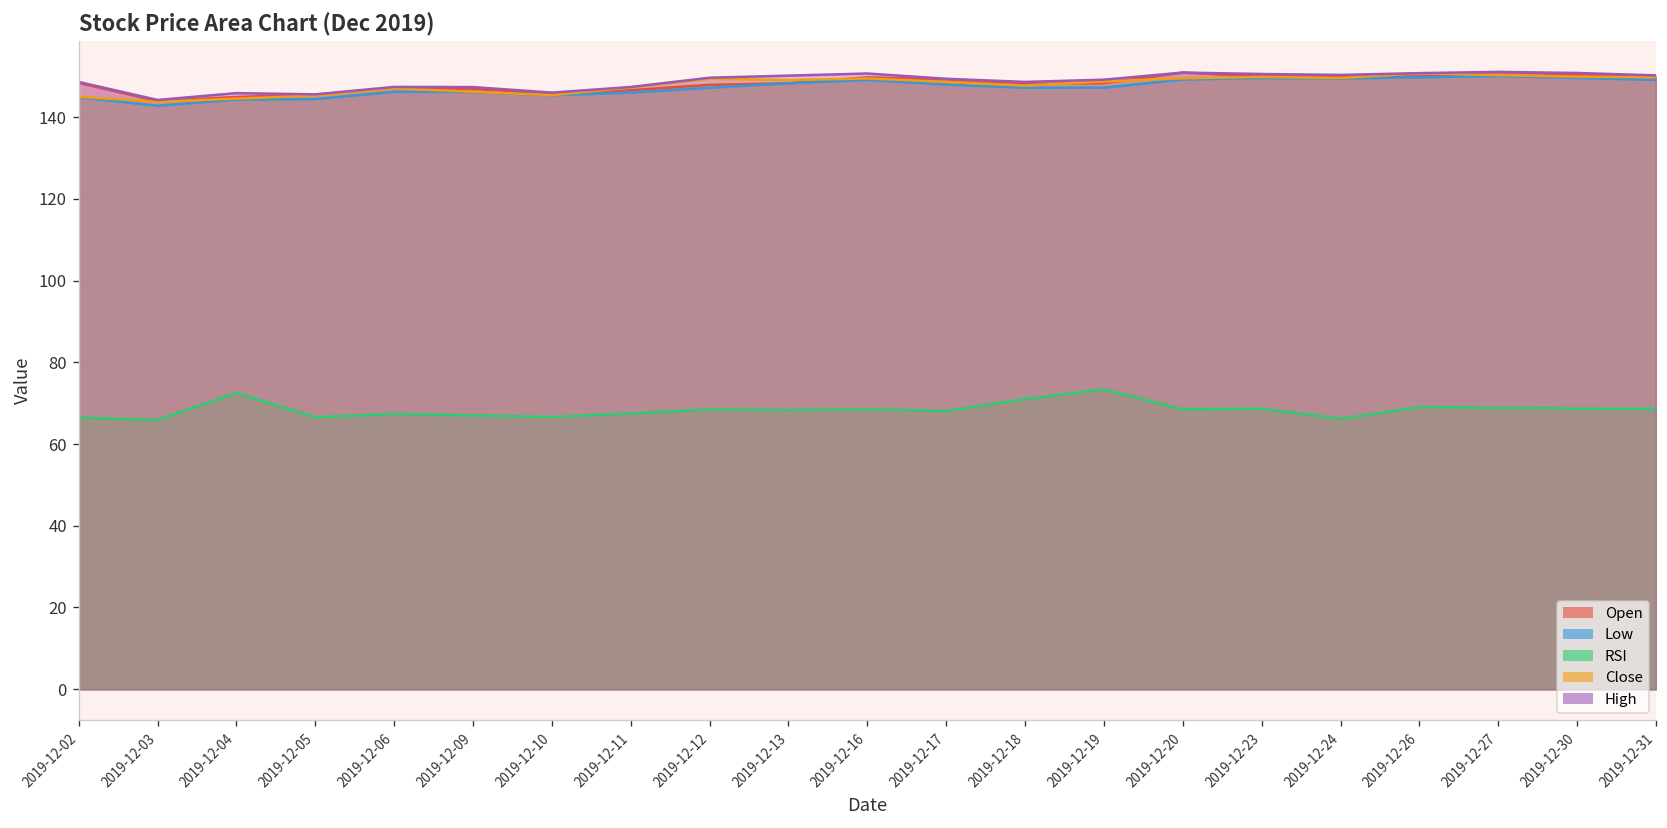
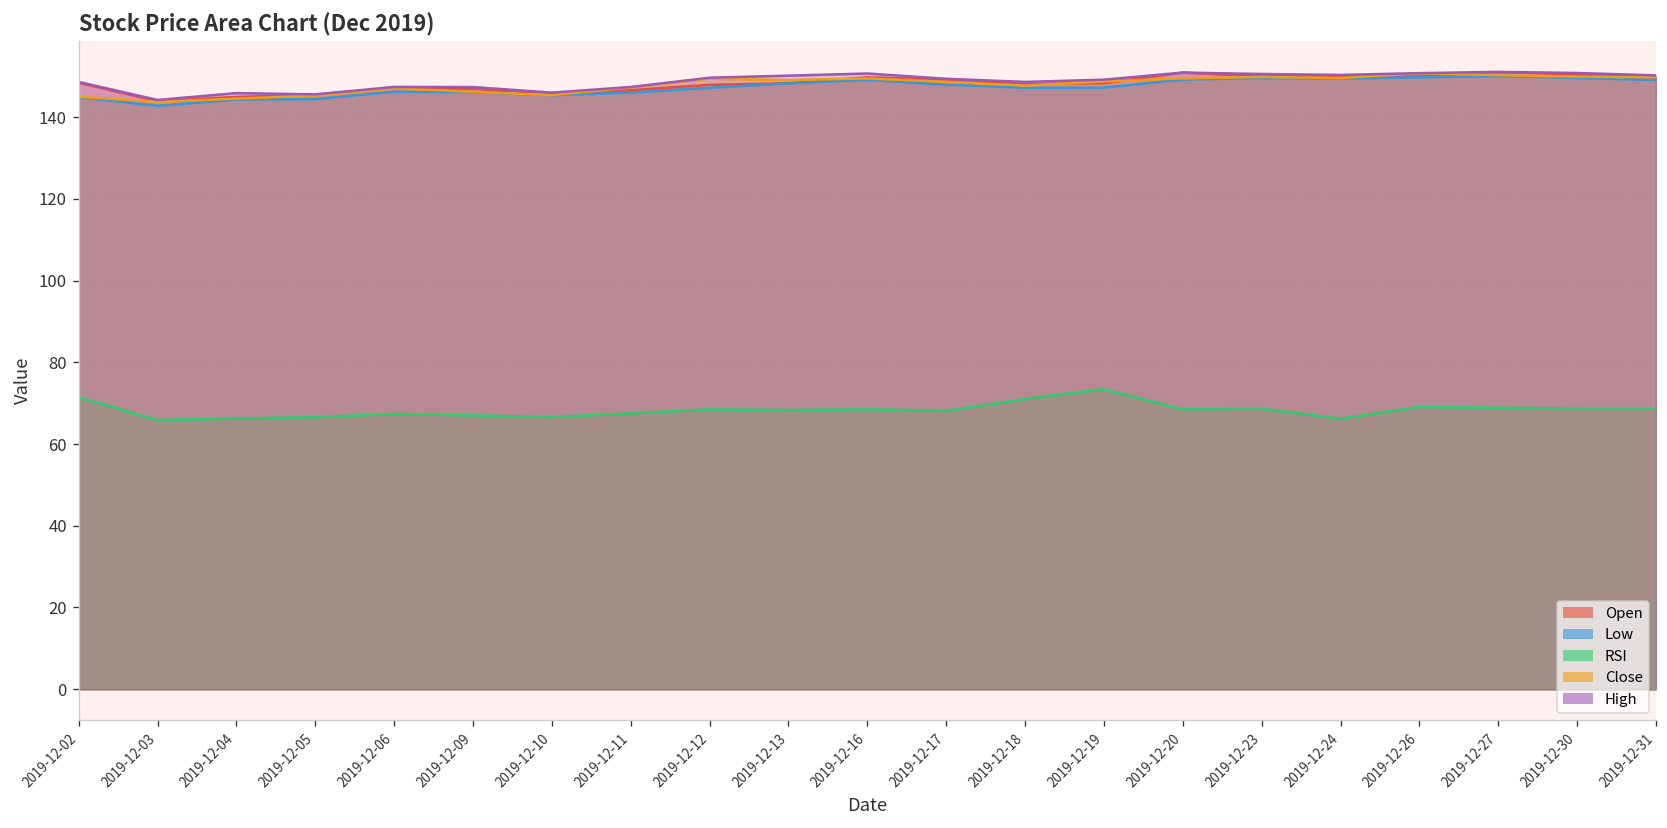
  {
    "Low": {
      "2019-12-03": 143,
      "2019-12-05": 144,
      "2019-12-06": 146,
      "2019-12-19": 147
    },
    "RSI": {
-     "2019-12-02": 66,
+     "2019-12-02": 71,
      "2019-12-03": 66,
-     "2019-12-04": 72,
+     "2019-12-04": 66,
      "2019-12-05": 67,
      "2019-12-06": 67,
      "2019-12-09": 67,
      "2019-12-10": 67,
      "2019-12-11": 67,
      "2019-12-12": 68,
      "2019-12-13": 68,
      "2019-12-16": 68,
      "2019-12-17": 68,
      "2019-12-18": 71,
      "2019-12-19": 73,
      "2019-12-20": 69,
      "2019-12-23": 69,
      "2019-12-24": 66,
      "2019-12-26": 69,
      "2019-12-27": 69,
      "2019-12-30": 69,
      "2019-12-31": 69
    },
    "High": {
      "2019-12-04": 146,
      "2019-12-13": 150,
      "2019-12-16": 151
    }
  }
